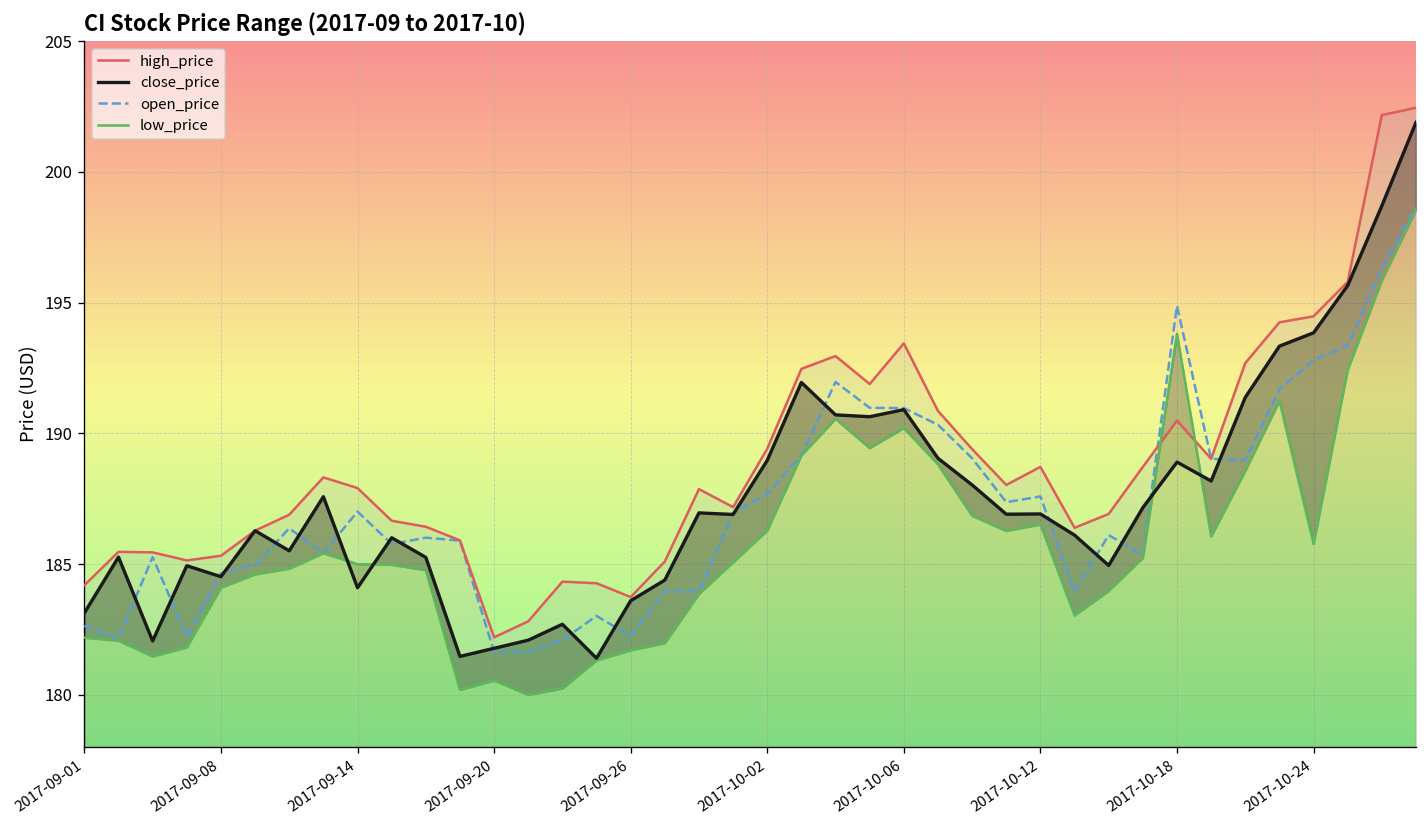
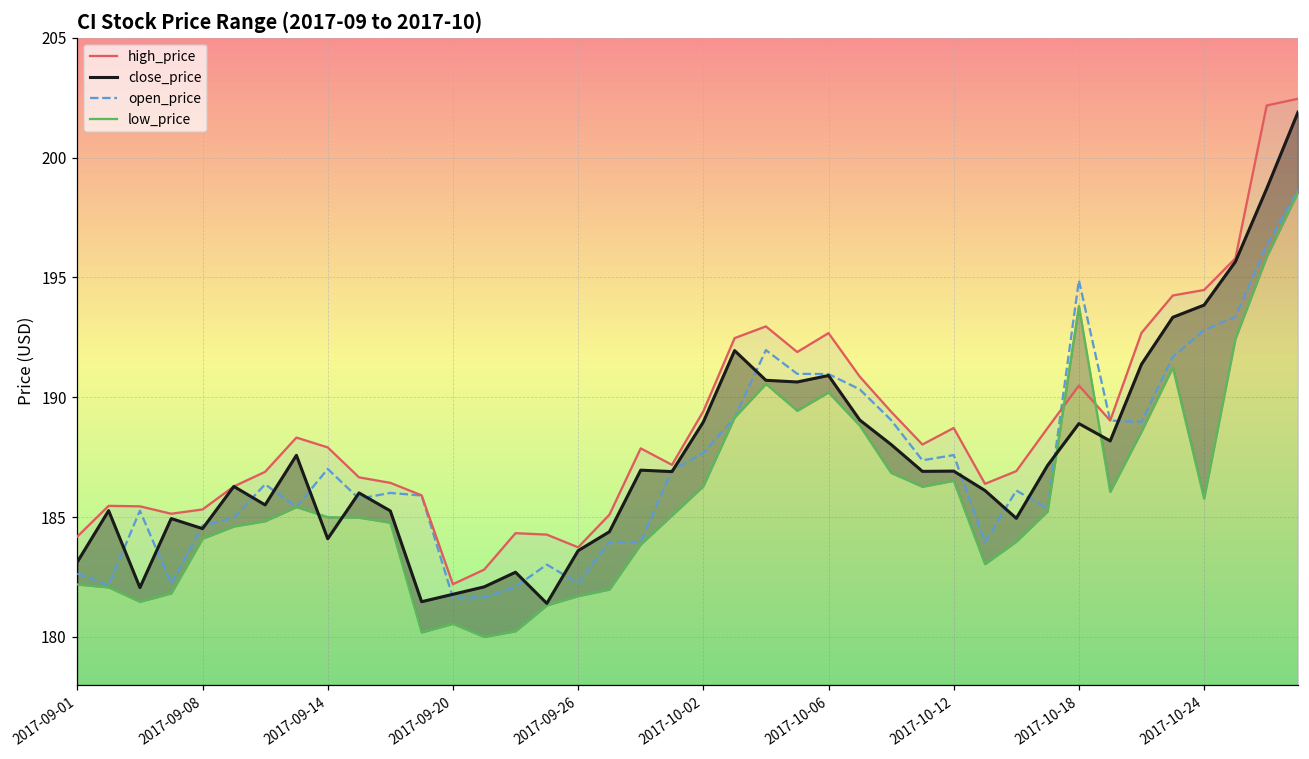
  {
    "high_price": {
-     "2017-10-06": 193.4,
+     "2017-10-06": 192.7,
      "2017-10-18": 190.5
    },
    "open_price": {
      "2017-09-01": 182.6,
      "2017-09-08": 184.6,
      "2017-09-14": 187.0,
      "2017-09-20": 181.6,
      "2017-09-26": 182.2,
      "2017-10-02": 187.7,
      "2017-10-12": 187.6,
      "2017-10-18": 194.9,
      "2017-10-24": 192.8
    },
    "low_price": {
      "2017-09-01": 182.2,
      "2017-09-08": 184.1,
      "2017-09-20": 180.5,
      "2017-09-26": 181.7,
      "2017-10-02": 186.3,
      "2017-10-06": 190.2,
      "2017-10-12": 186.5,
      "2017-10-24": 185.8
    }
  }
